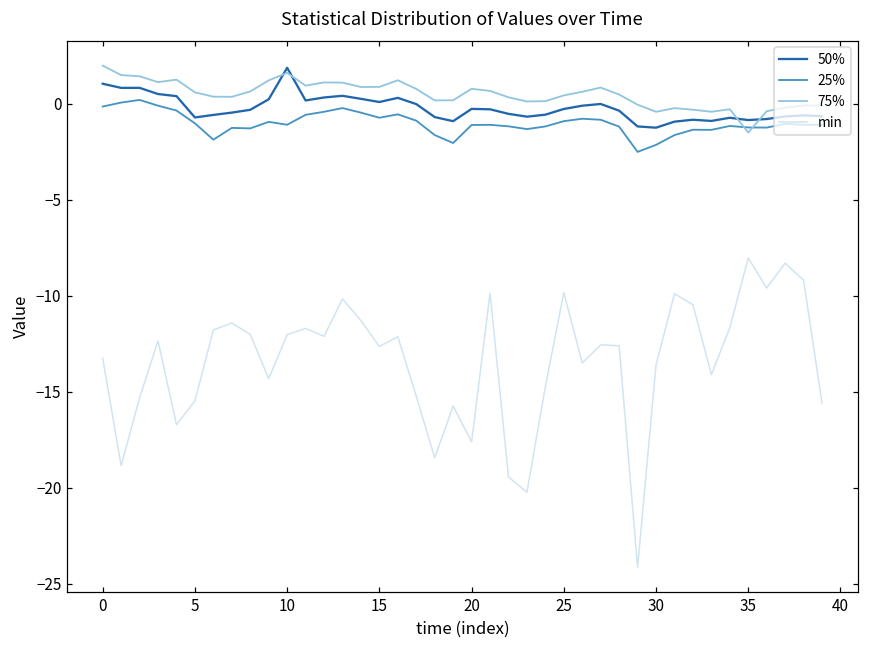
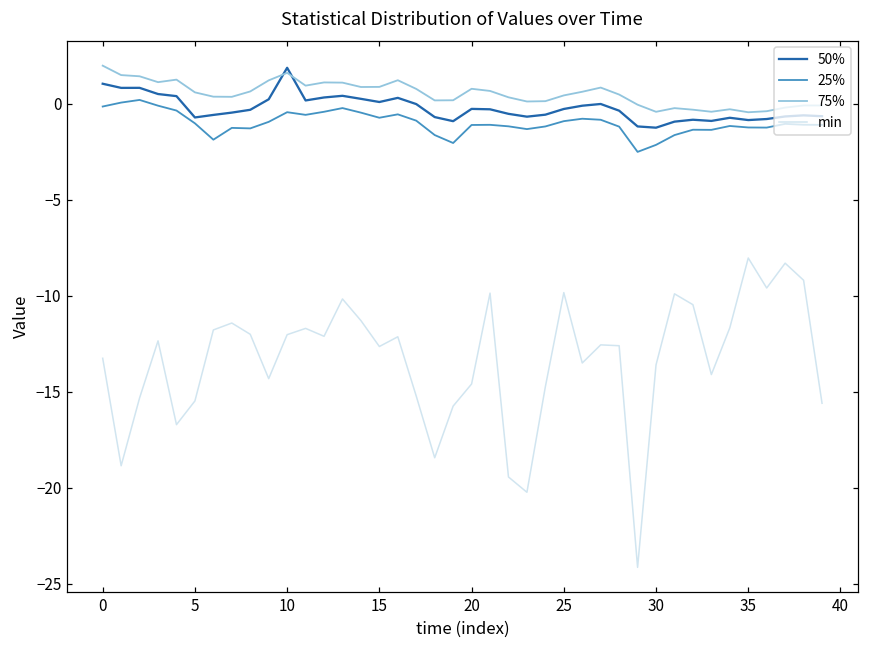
  {
    "50%": {
      "0": 1.1,
      "5": -0.7,
      "10": 1.9,
      "15": 0.1,
      "20": -0.3,
      "25": -0.3,
      "30": -1.2,
      "35": -0.8
    },
    "25%": {
      "0": -0.1,
      "5": -1.0,
-     "10": -1.1,
+     "10": -0.4,
      "15": -0.7,
      "20": -1.1,
      "25": -0.9,
      "30": -2.1,
      "35": -1.2
    },
    "75%": {
      "0": 2.0,
      "5": 0.6,
      "10": 1.6,
      "15": 0.9,
      "20": 0.8,
      "25": 0.4,
      "30": -0.4,
-     "35": -1.5
+     "35": -0.4
    },
    "min": {
      "0": -13.3,
      "5": -15.5,
      "10": -12.0,
      "15": -12.6,
-     "20": -17.6,
+     "20": -14.6,
      "25": -9.8,
      "30": -13.6,
      "35": -8.0
    }
  }
